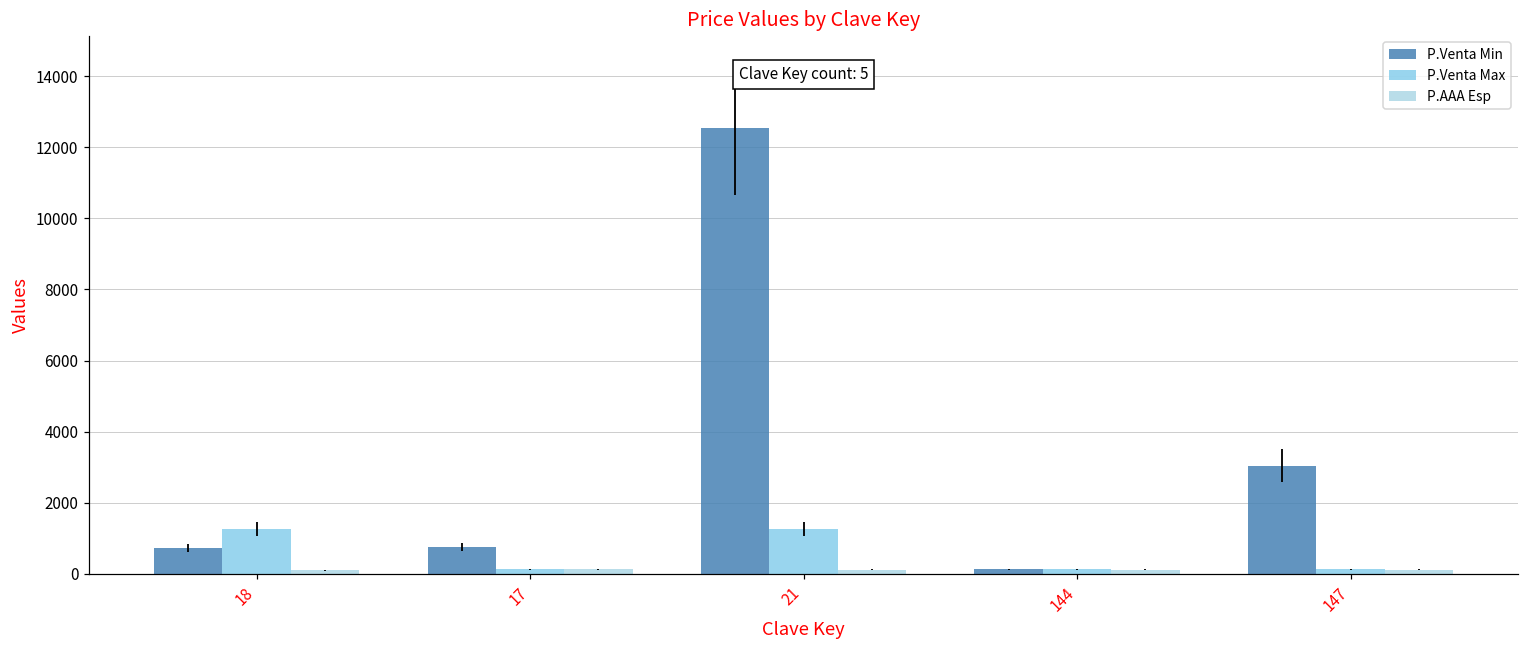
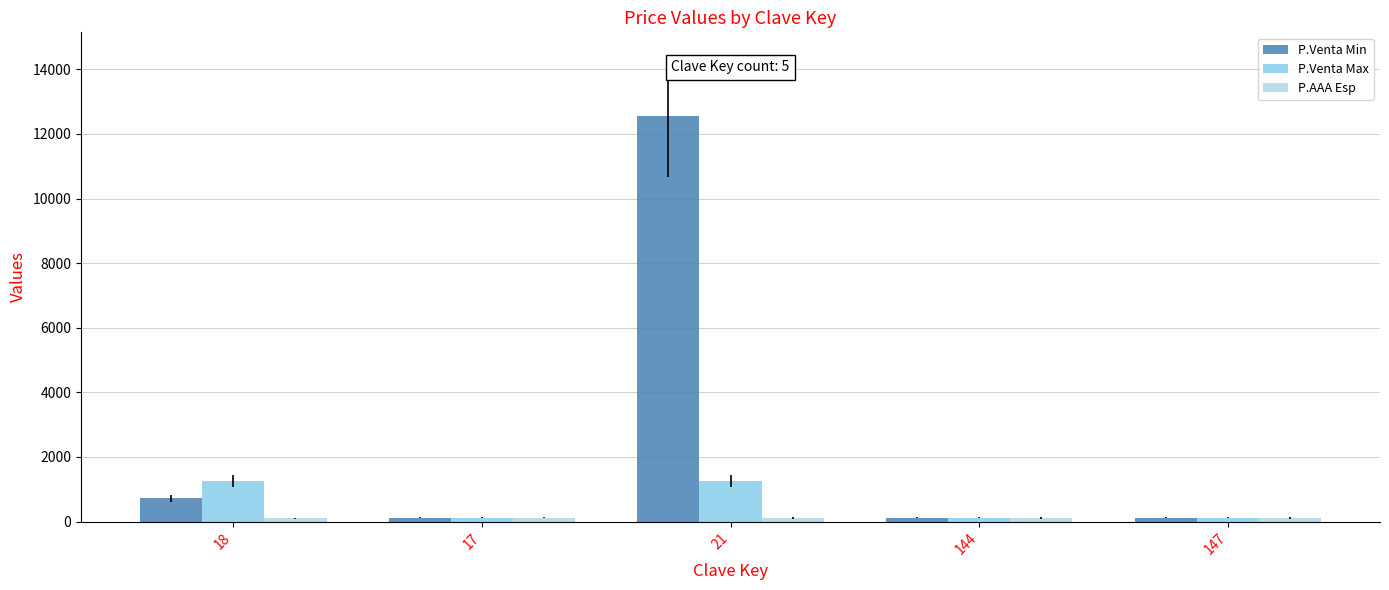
  {
    "P.Venta Min": {
      "18": 700,
-     "17": 700,
+     "17": 100,
      "21": 12500,
      "144": 100,
-     "147": 3000
+     "147": 100
    }
  }
